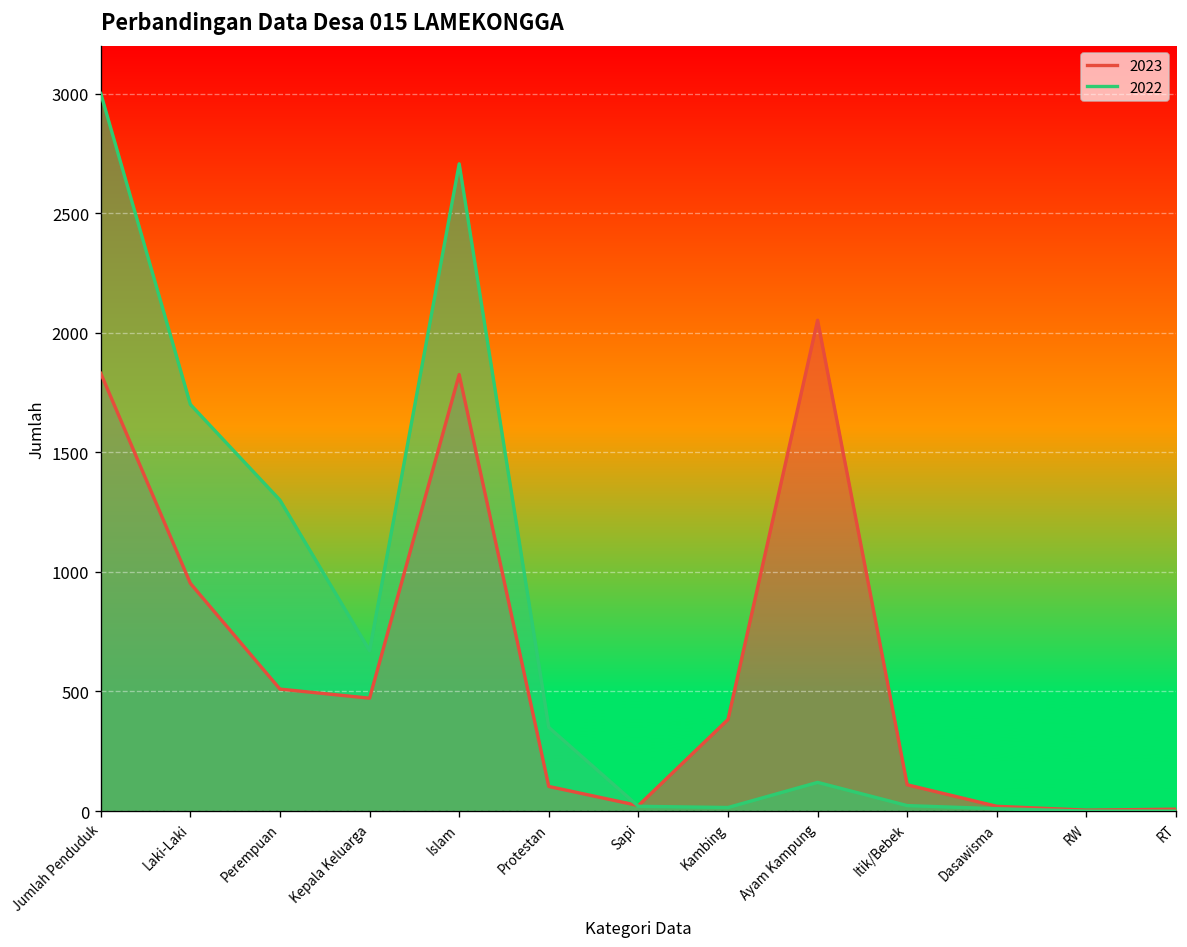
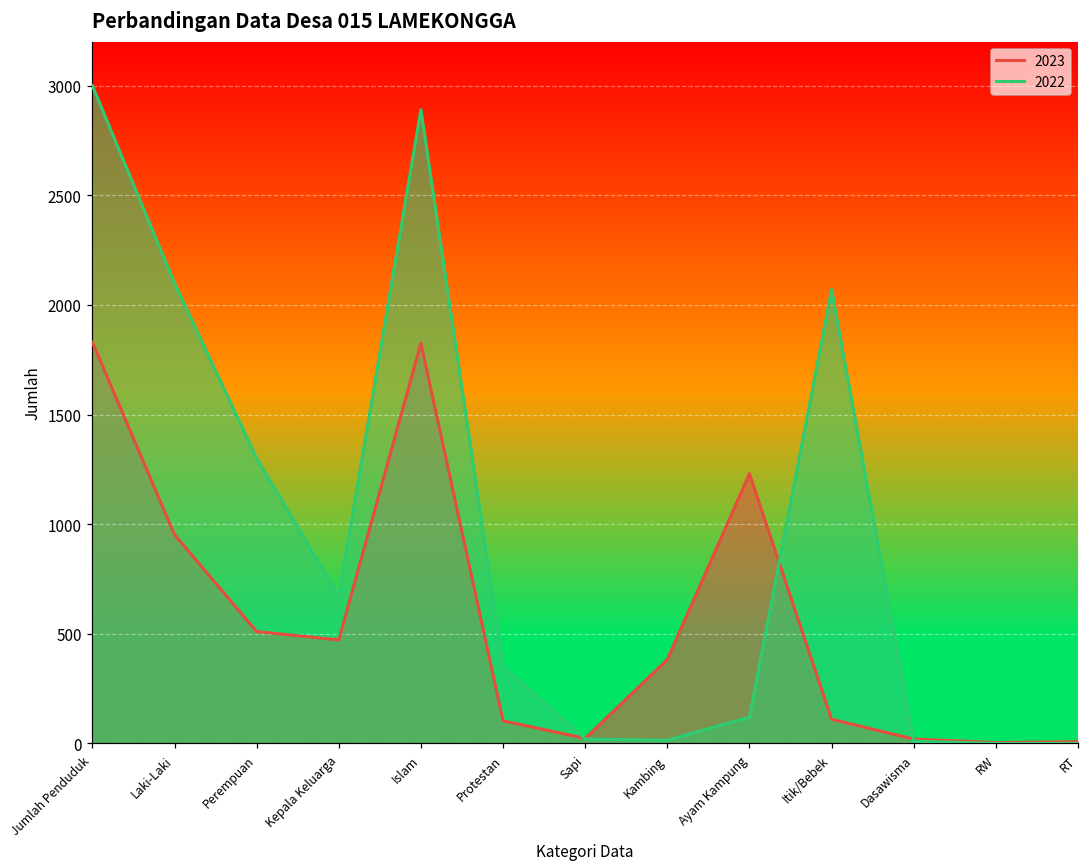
  {
    "2023": {
      "Jumlah Penduduk": 1830,
      "Laki-Laki": 950,
      "Perempuan": 510,
      "Kepala Keluarga": 470,
      "Islam": 1830,
      "Protestan": 100,
      "Kambing": 380,
-     "Ayam Kampung": 2050,
+     "Ayam Kampung": 1230,
      "Itik/Bebek": 110
    },
    "2022": {
      "Jumlah Penduduk": 3000,
-     "Laki-Laki": 1700,
+     "Laki-Laki": 2100,
      "Perempuan": 1300,
      "Kepala Keluarga": 670,
-     "Islam": 2710,
+     "Islam": 2890,
      "Protestan": 350,
      "Kambing": 20,
      "Ayam Kampung": 120,
-     "Itik/Bebek": 20
+     "Itik/Bebek": 2070
    }
  }
